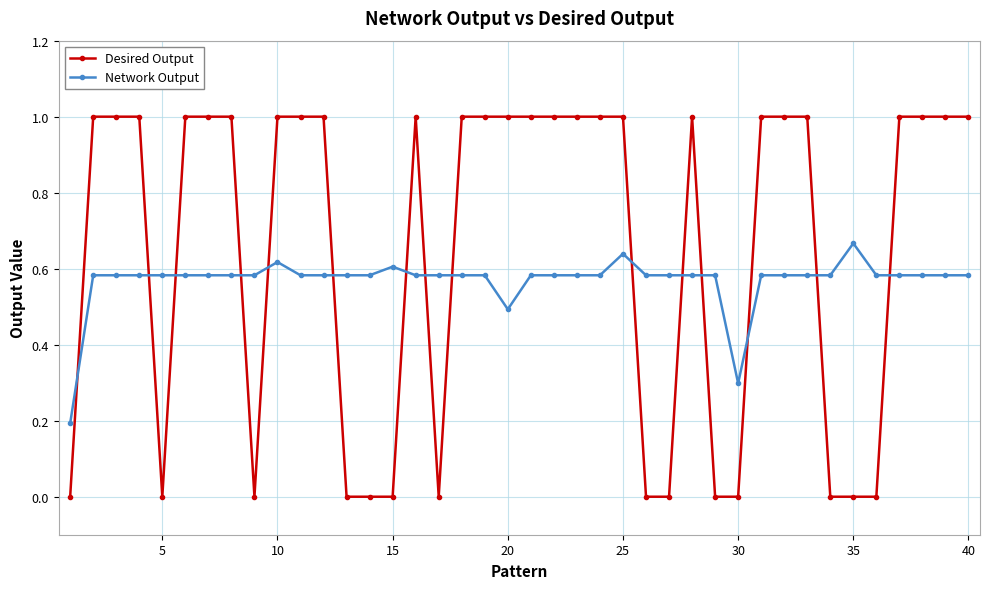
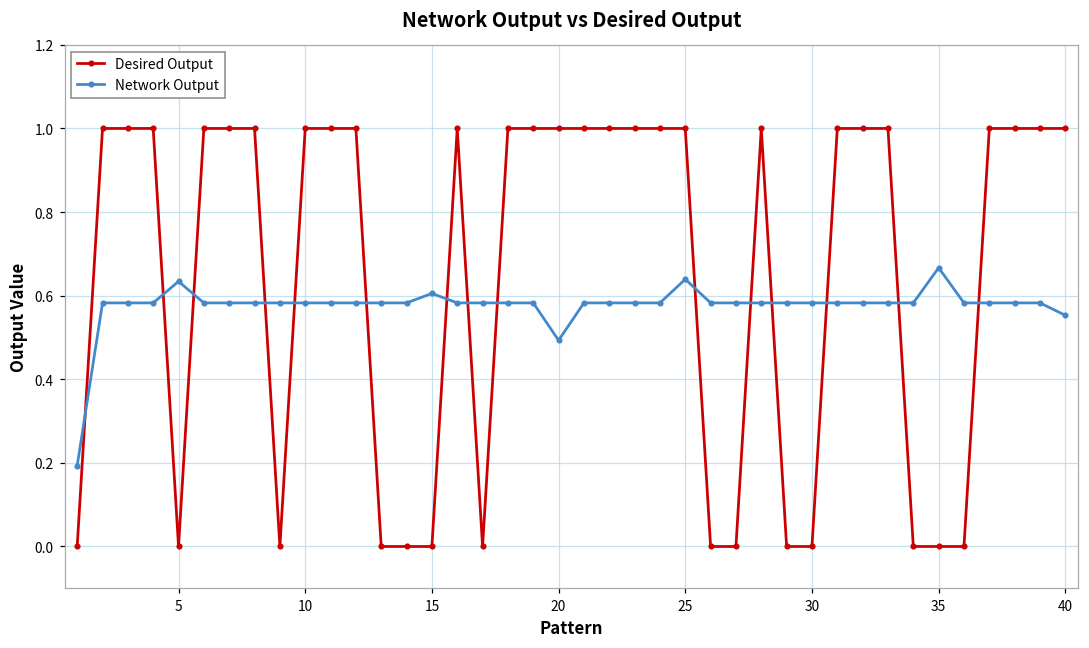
  {
    "Desired Output": {
      "5": 0.00,
      "10": 1.00,
      "15": 0.00,
      "20": 1.00,
      "25": 1.00,
      "30": 0.00,
      "35": 0.00,
      "40": 1.00
    },
    "Network Output": {
-     "5": 0.58,
-     "10": 0.62,
+     "5": 0.63,
+     "10": 0.58,
      "15": 0.61,
      "20": 0.49,
      "25": 0.64,
-     "30": 0.30,
+     "30": 0.58,
      "35": 0.67,
-     "40": 0.58
+     "40": 0.55
    }
  }
